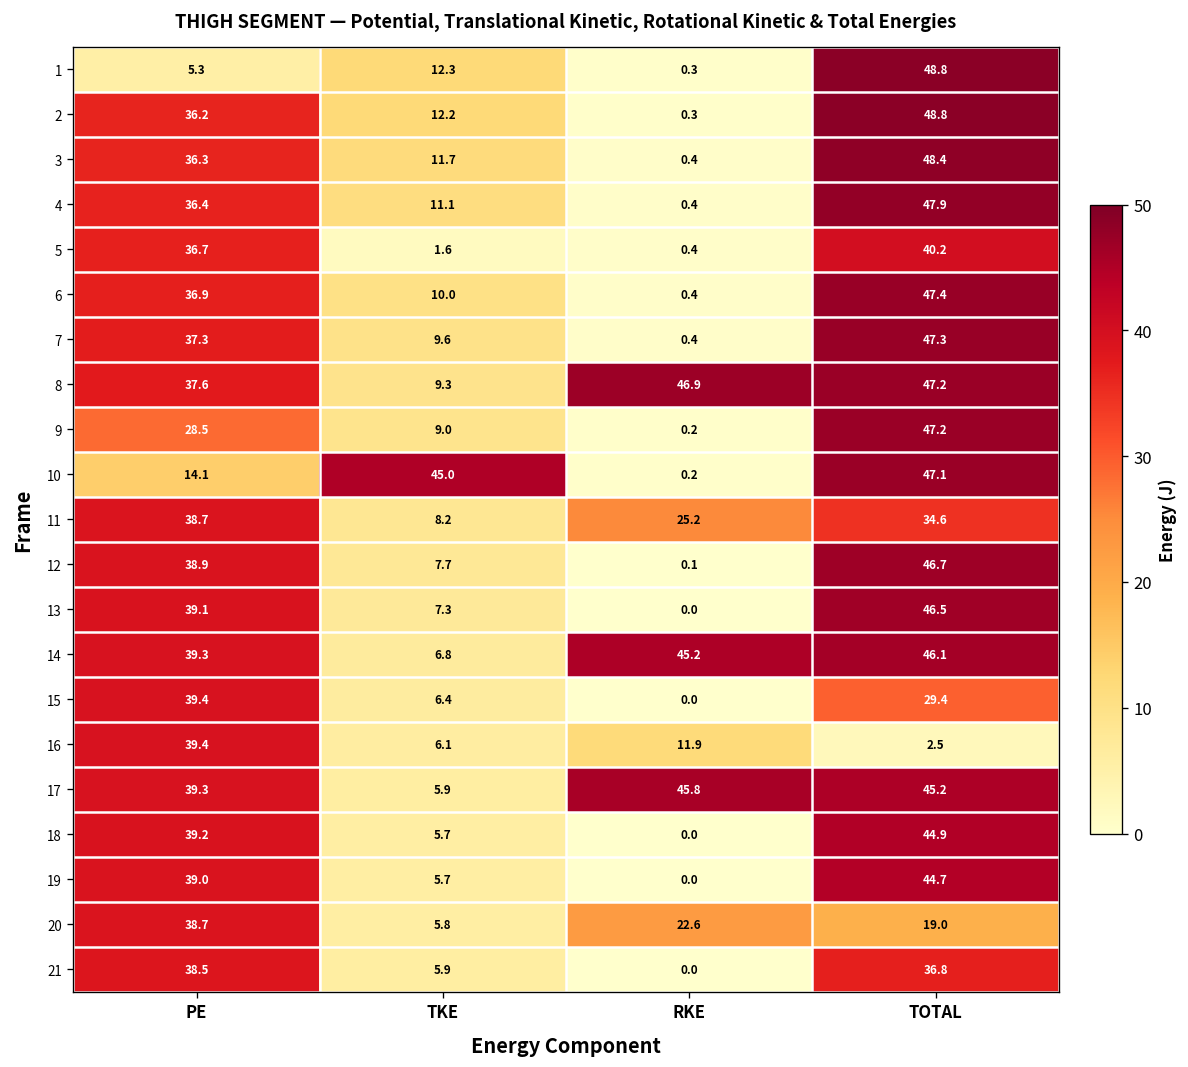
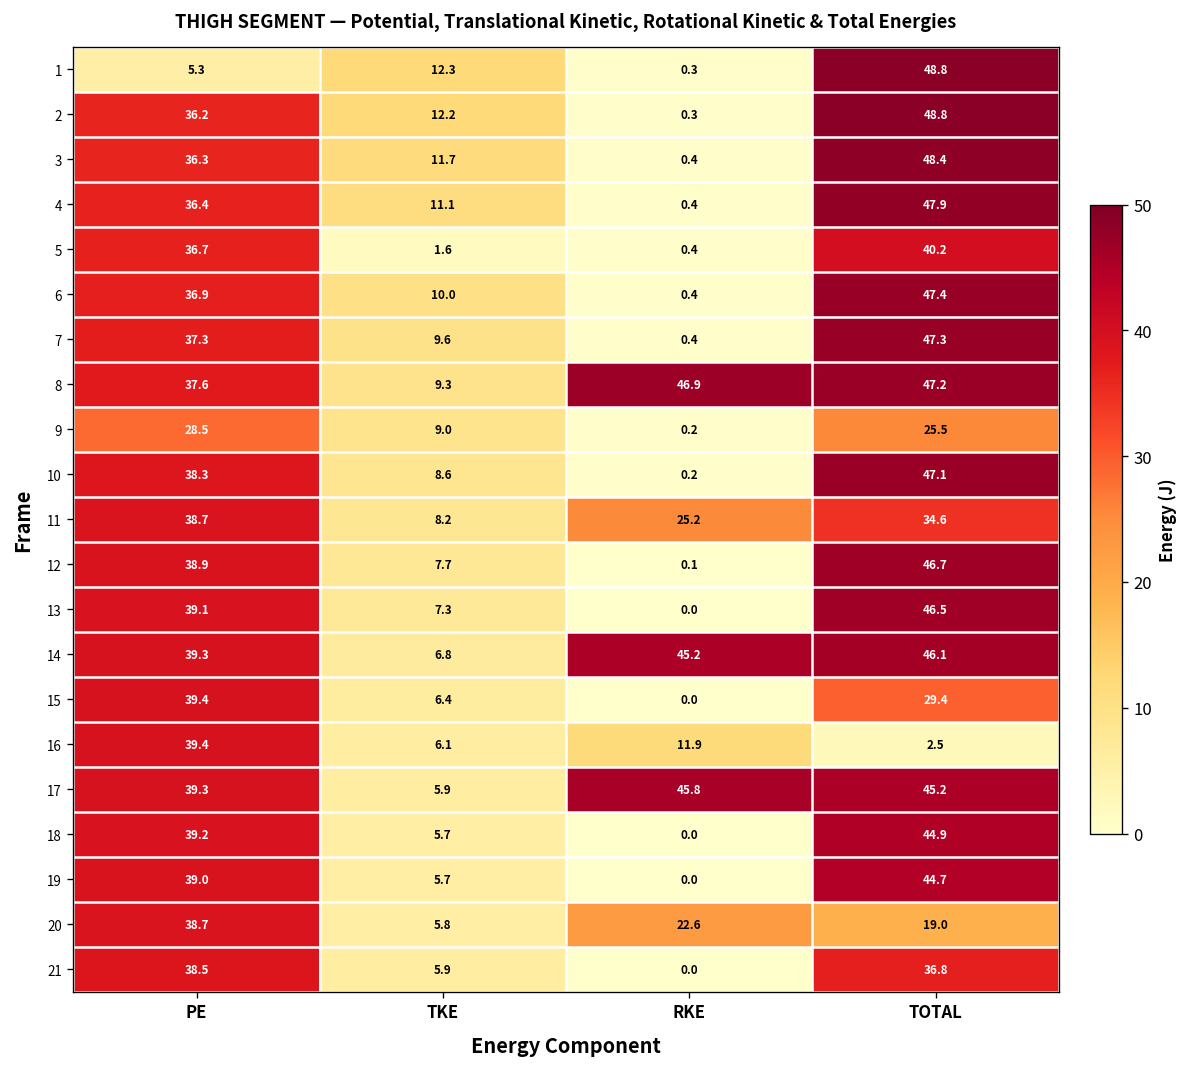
  {
    "1": {
      "PE": 5.3,
      "TKE": 12.3,
      "RKE": 0.3,
      "TOTAL": 48.8
    },
    "2": {
      "PE": 36.2,
      "TKE": 12.2,
      "RKE": 0.3,
      "TOTAL": 48.8
    },
    "3": {
      "PE": 36.3,
      "TKE": 11.7,
      "RKE": 0.4,
      "TOTAL": 48.4
    },
    "4": {
      "PE": 36.4,
      "TKE": 11.1,
      "RKE": 0.4,
      "TOTAL": 47.9
    },
    "5": {
      "PE": 36.7,
      "TKE": 1.6,
      "RKE": 0.4,
      "TOTAL": 40.2
    },
    "6": {
      "PE": 36.9,
      "TKE": 10.0,
      "RKE": 0.4,
      "TOTAL": 47.4
    },
    "7": {
      "PE": 37.3,
      "TKE": 9.6,
      "RKE": 0.4,
      "TOTAL": 47.3
    },
    "8": {
      "PE": 37.6,
      "TKE": 9.3,
      "RKE": 46.9,
      "TOTAL": 47.2
    },
    "9": {
      "PE": 28.5,
      "TKE": 9.0,
      "RKE": 0.2,
-     "TOTAL": 47.2
+     "TOTAL": 25.5
    },
    "10": {
-     "PE": 14.1,
-     "TKE": 45.0,
+     "PE": 38.3,
+     "TKE": 8.6,
      "RKE": 0.2,
      "TOTAL": 47.1
    },
    "11": {
      "PE": 38.7,
      "TKE": 8.2,
      "RKE": 25.2,
      "TOTAL": 34.6
    },
    "12": {
      "PE": 38.9,
      "TKE": 7.7,
      "RKE": 0.1,
      "TOTAL": 46.7
    },
    "13": {
      "PE": 39.1,
      "TKE": 7.3,
      "RKE": 0.0,
      "TOTAL": 46.5
    },
    "14": {
      "PE": 39.3,
      "TKE": 6.8,
      "RKE": 45.2,
      "TOTAL": 46.1
    },
    "15": {
      "PE": 39.4,
      "TKE": 6.4,
      "RKE": 0.0,
      "TOTAL": 29.4
    },
    "16": {
      "PE": 39.4,
      "TKE": 6.1,
      "RKE": 11.9,
      "TOTAL": 2.5
    },
    "17": {
      "PE": 39.3,
      "TKE": 5.9,
      "RKE": 45.8,
      "TOTAL": 45.2
    },
    "18": {
      "PE": 39.2,
      "TKE": 5.7,
      "RKE": 0.0,
      "TOTAL": 44.9
    },
    "19": {
      "PE": 39.0,
      "TKE": 5.7,
      "RKE": 0.0,
      "TOTAL": 44.7
    },
    "20": {
      "PE": 38.7,
      "TKE": 5.8,
      "RKE": 22.6,
      "TOTAL": 19.0
    },
    "21": {
      "PE": 38.5,
      "TKE": 5.9,
      "RKE": 0.0,
      "TOTAL": 36.8
    }
  }
